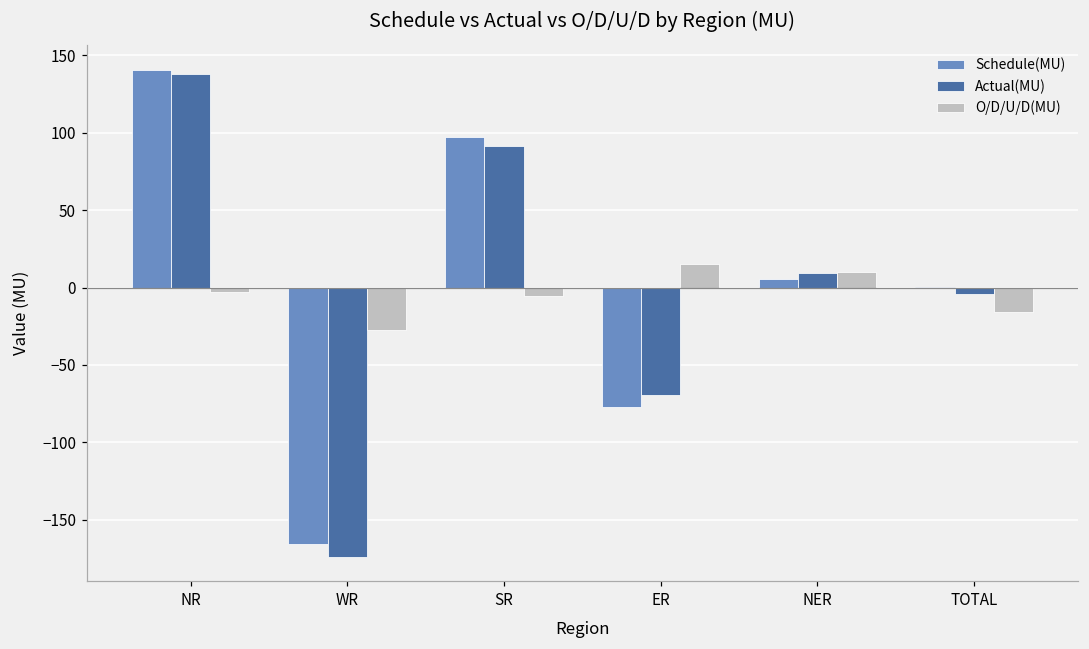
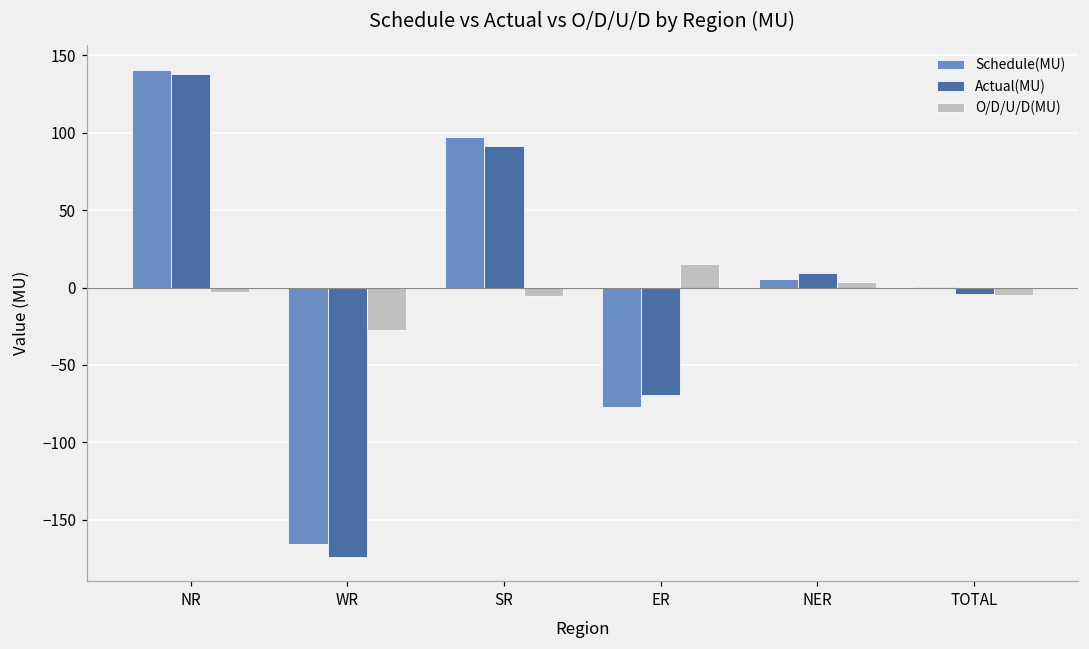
  {
    "O/D/U/D(MU)": {
      "NR": -3,
      "WR": -28,
      "SR": -6,
      "ER": 15,
-     "NER": 10,
-     "TOTAL": -16
+     "NER": 4,
+     "TOTAL": -5
    }
  }
